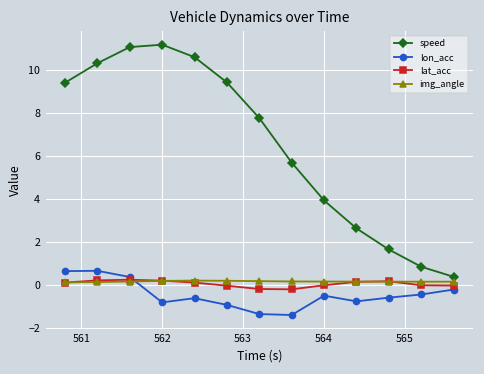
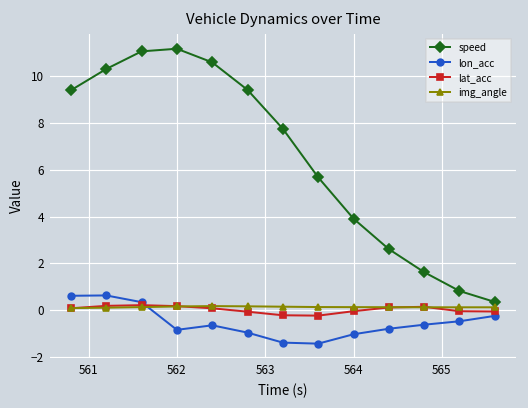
  {
    "speed": {
      "562": 11.2,
      "564": 3.9
    },
    "lon_acc": {
      "562": -0.8,
-     "564": -0.5
+     "564": -1.0
    },
    "lat_acc": {
      "564": 0.0
    },
    "img_angle": {
      "564": 0.1
    }
  }
